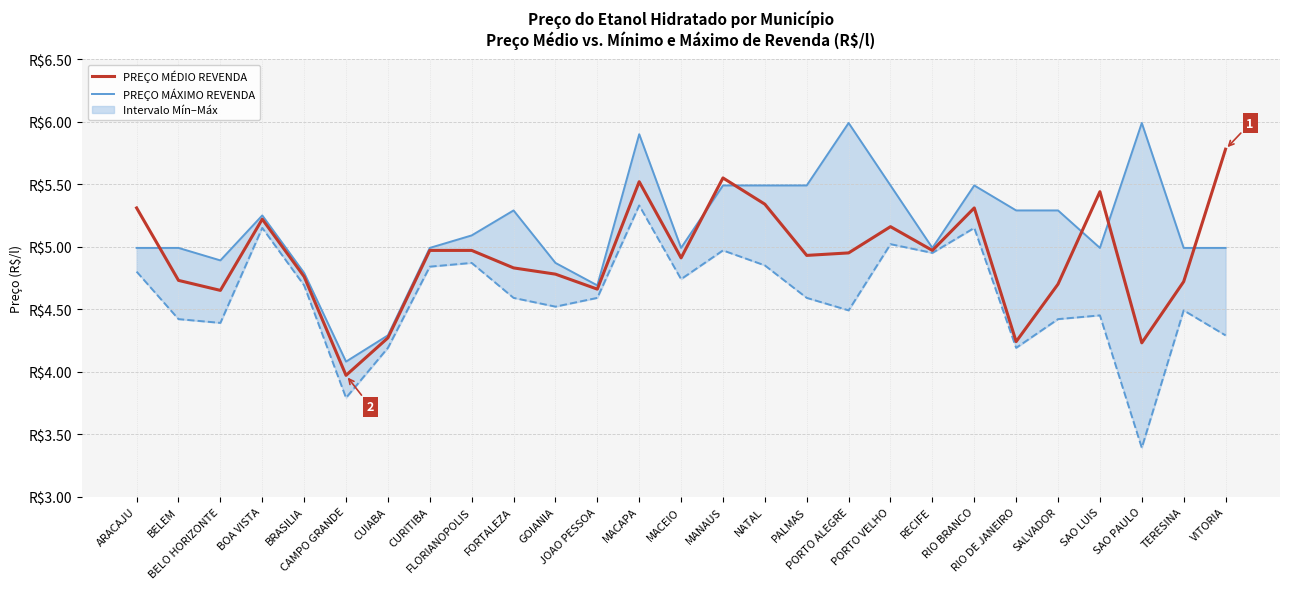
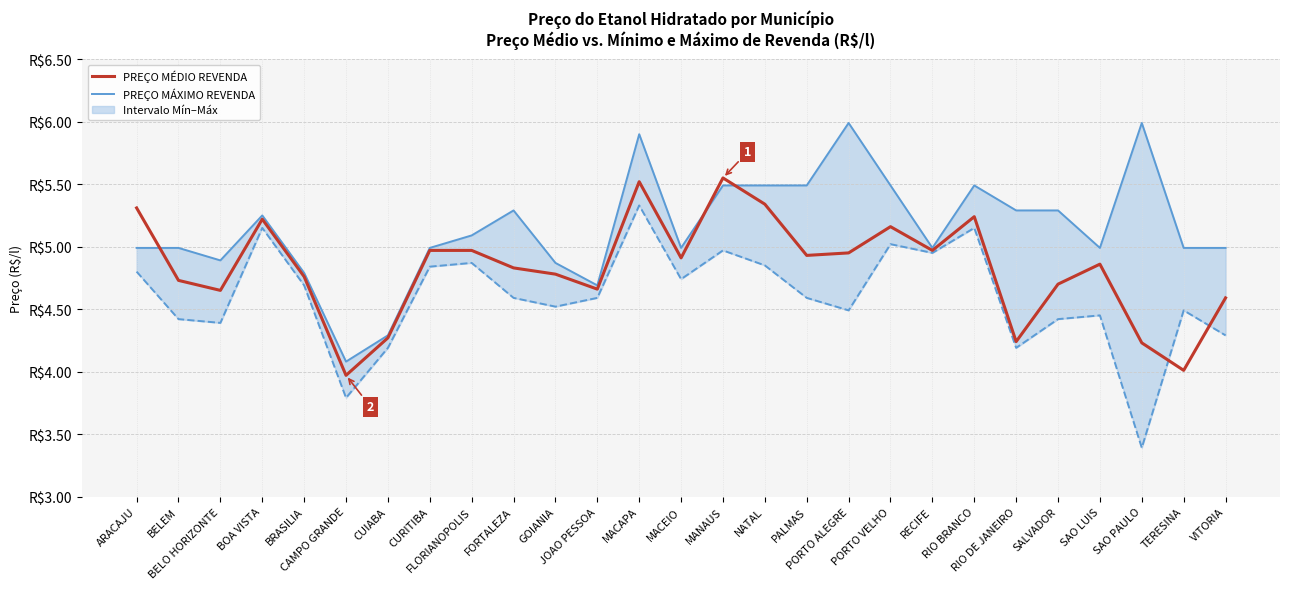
  {
    "PREÇO MÉDIO REVENDA": {
      "ARACAJU": "R$5.31",
      "BELEM": "R$4.73",
      "BELO HORIZONTE": "R$4.65",
      "BOA VISTA": "R$5.22",
      "BRASILIA": "R$4.76",
      "CAMPO GRANDE": "R$3.97",
      "FLORIANOPOLIS": "R$4.97",
      "FORTALEZA": "R$4.83",
      "GOIANIA": "R$4.78",
      "JOAO PESSOA": "R$4.66",
      "MACAPA": "R$5.52",
      "MACEIO": "R$4.91",
      "MANAUS": "R$5.55",
      "NATAL": "R$5.34",
      "PALMAS": "R$4.93",
      "PORTO ALEGRE": "R$4.95",
      "PORTO VELHO": "R$5.16",
-     "RIO BRANCO": "R$5.31",
+     "RIO BRANCO": "R$5.24",
      "RIO DE JANEIRO": "R$4.24",
      "SALVADOR": "R$4.70",
-     "SAO LUIS": "R$5.44",
+     "SAO LUIS": "R$4.86",
      "SAO PAULO": "R$4.23",
-     "TERESINA": "R$4.72",
-     "VITORIA": "R$5.78"
+     "TERESINA": "R$4.01",
+     "VITORIA": "R$4.59"
    }
  }
